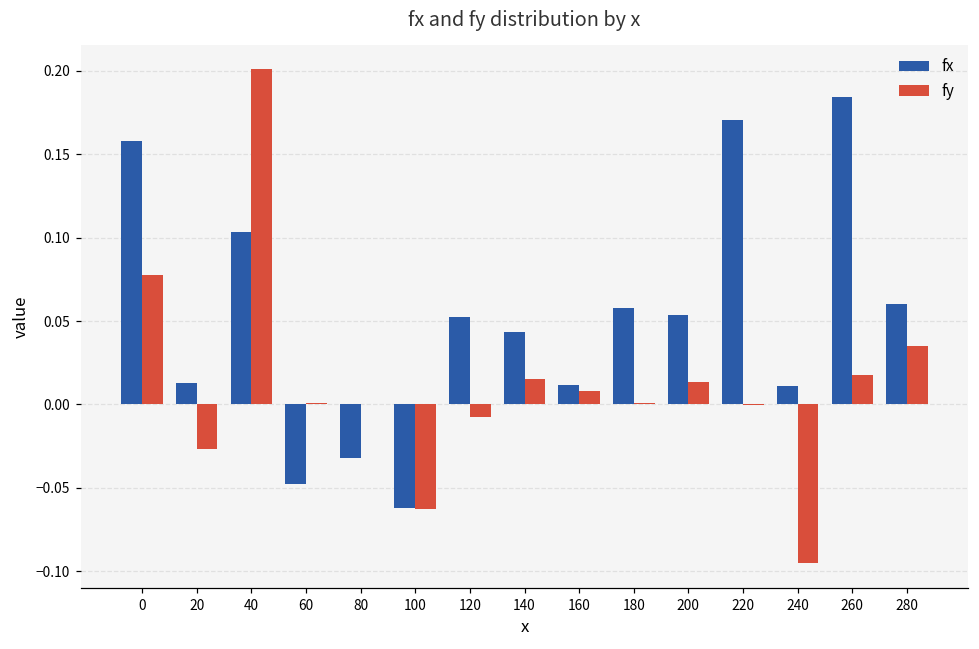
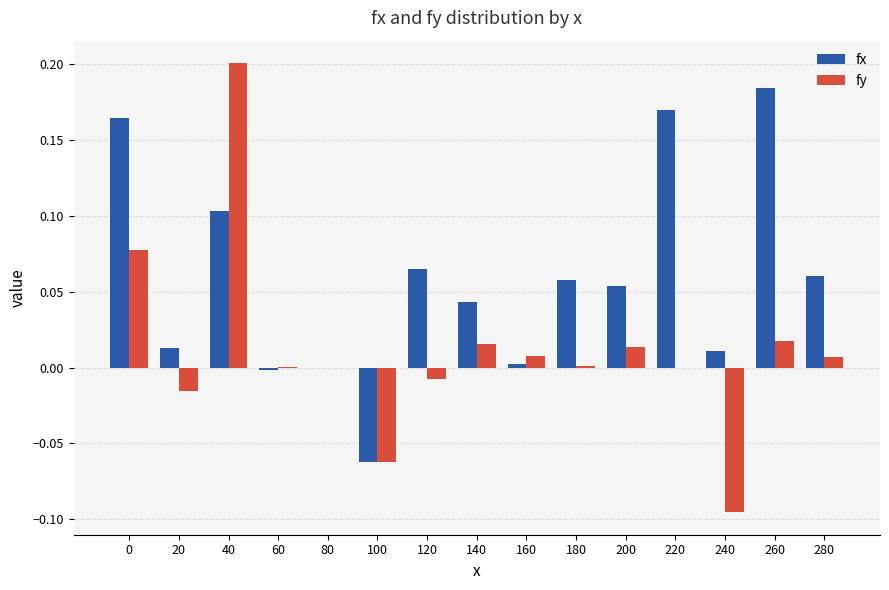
  {
    "fx": {
-     "0": 0.158,
+     "0": 0.164,
      "20": 0.013,
      "40": 0.103,
-     "60": -0.048,
-     "80": -0.032,
+     "60": -0.002,
+     "80": 0.000,
      "100": -0.062,
-     "120": 0.053,
+     "120": 0.065,
      "140": 0.043,
-     "160": 0.012,
+     "160": 0.003,
      "180": 0.058,
      "200": 0.054,
      "220": 0.170,
      "240": 0.011,
      "260": 0.184,
      "280": 0.060
    },
    "fy": {
      "0": 0.078,
-     "20": -0.027,
+     "20": -0.015,
      "40": 0.201,
      "100": -0.063,
      "120": -0.008,
      "140": 0.016,
      "160": 0.008,
      "200": 0.013,
      "240": -0.095,
      "260": 0.018,
-     "280": 0.035
+     "280": 0.007
    }
  }
